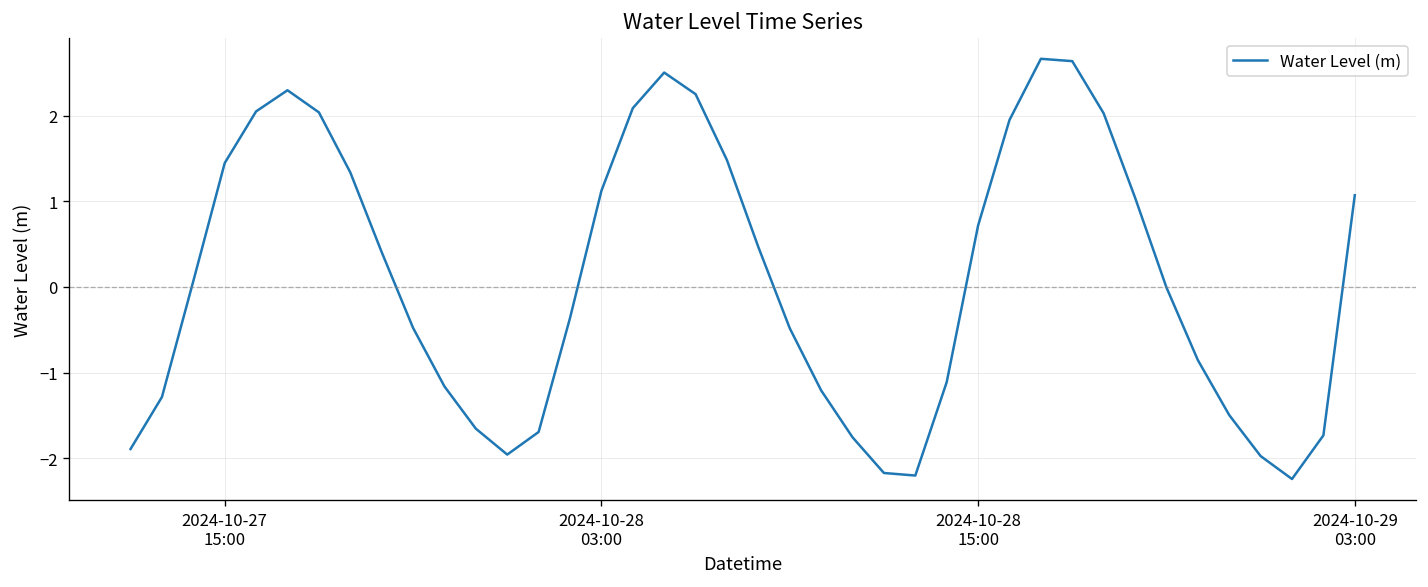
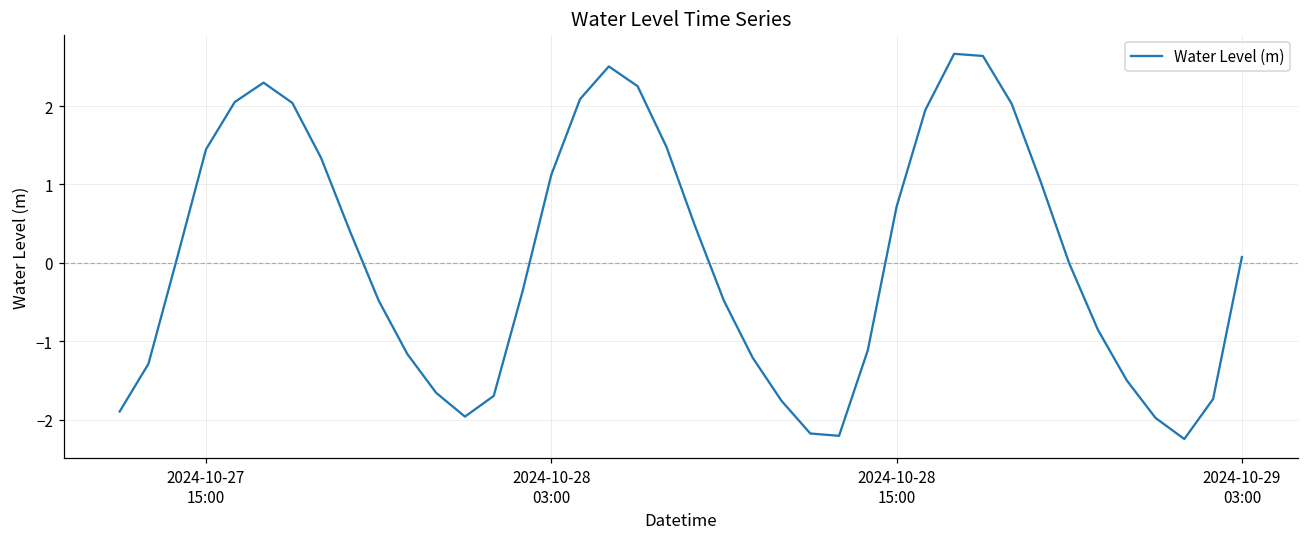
  {
    "2024-10-27 15:00": 1.4,
    "2024-10-28 03:00": 1.1,
    "2024-10-28 15:00": 0.7,
-   "2024-10-29 03:00": 1.1
+   "2024-10-29 03:00": 0.1
  }
